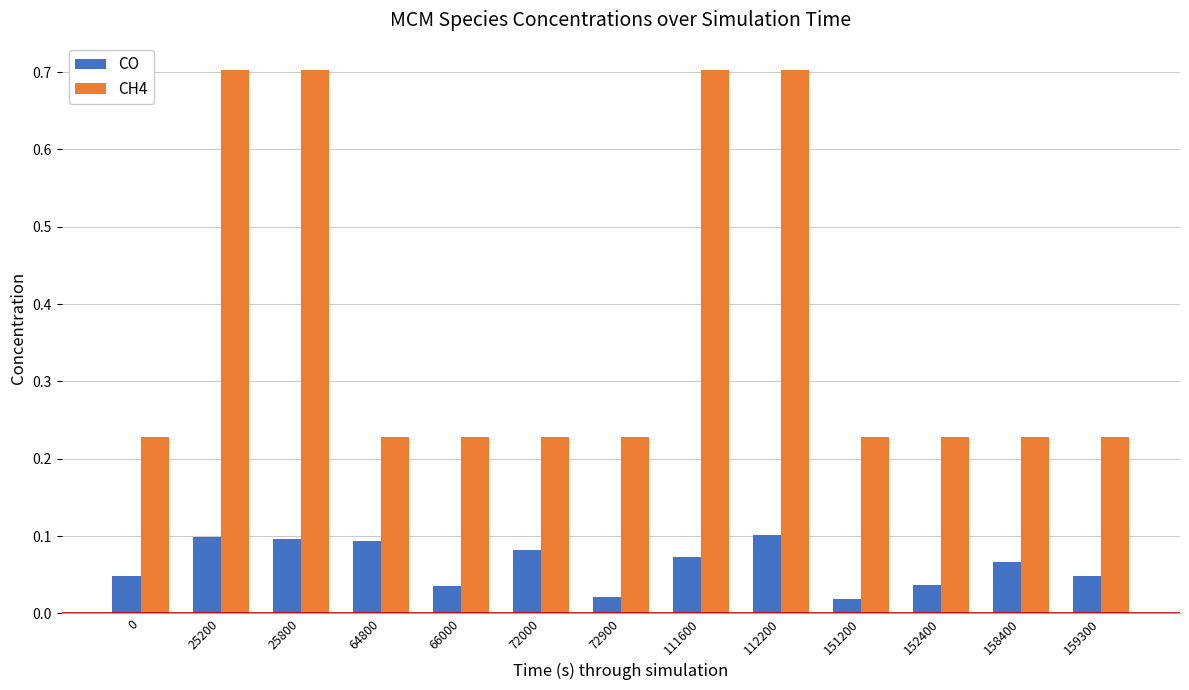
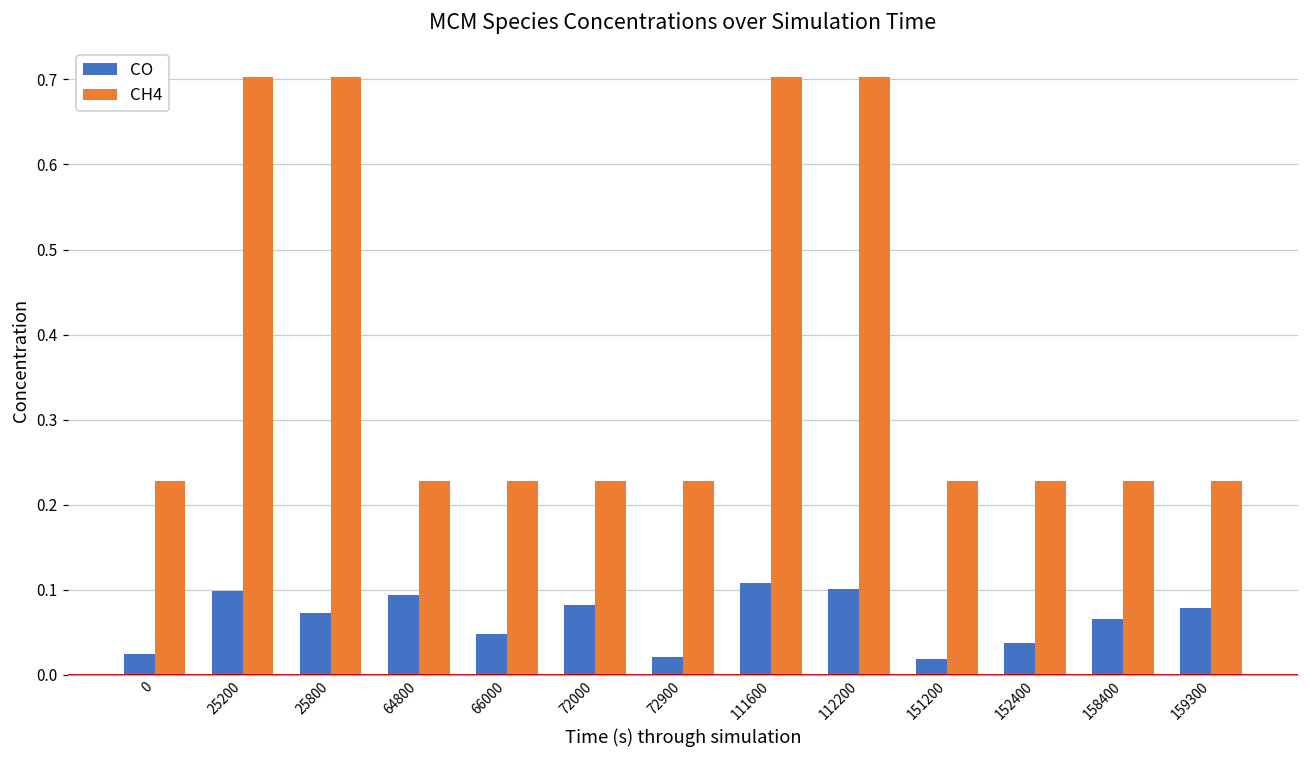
  {
    "CO": {
-     "0": 0.05,
+     "0": 0.02,
      "25200": 0.10,
-     "25800": 0.10,
+     "25800": 0.07,
      "64800": 0.09,
-     "66000": 0.04,
+     "66000": 0.05,
      "72000": 0.08,
      "72900": 0.02,
-     "111600": 0.07,
+     "111600": 0.11,
      "112200": 0.10,
      "151200": 0.02,
      "152400": 0.04,
      "158400": 0.07,
-     "159300": 0.05
+     "159300": 0.08
    },
    "CH4": {
      "0": 0.23,
      "25200": 0.70,
      "25800": 0.70,
      "64800": 0.23,
      "66000": 0.23,
      "72000": 0.23,
      "72900": 0.23,
      "111600": 0.70,
      "112200": 0.70,
      "151200": 0.23,
      "152400": 0.23,
      "158400": 0.23,
      "159300": 0.23
    }
  }
